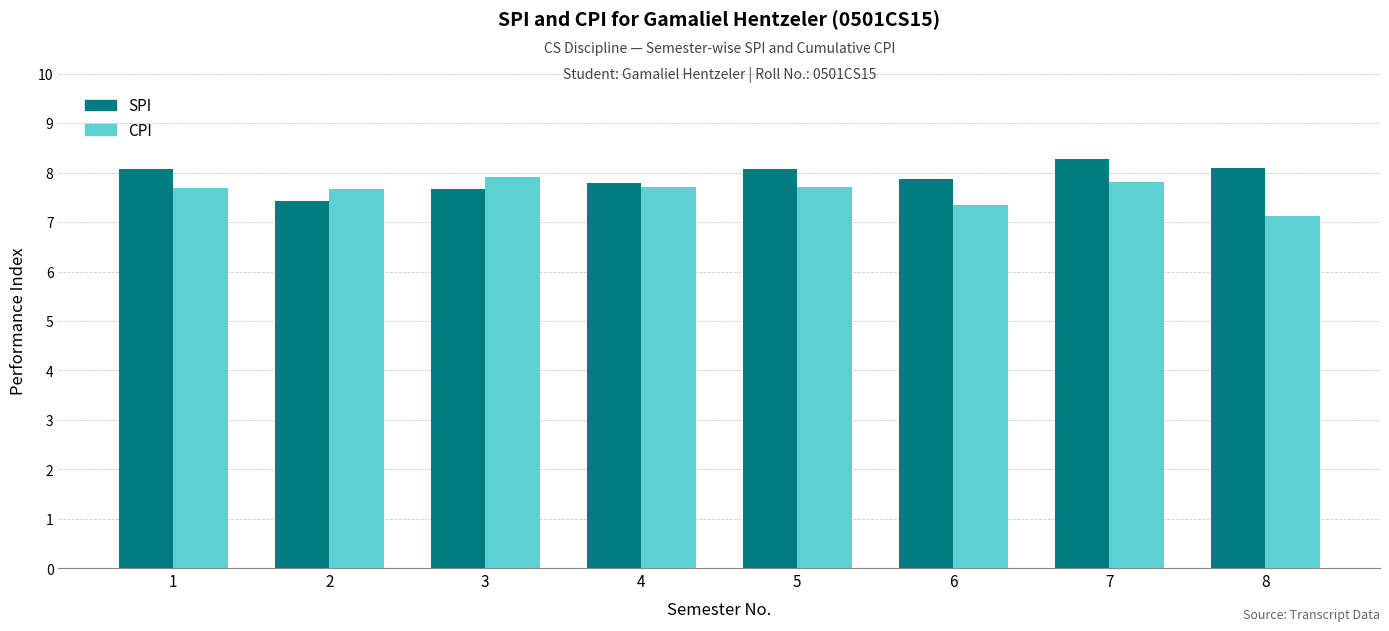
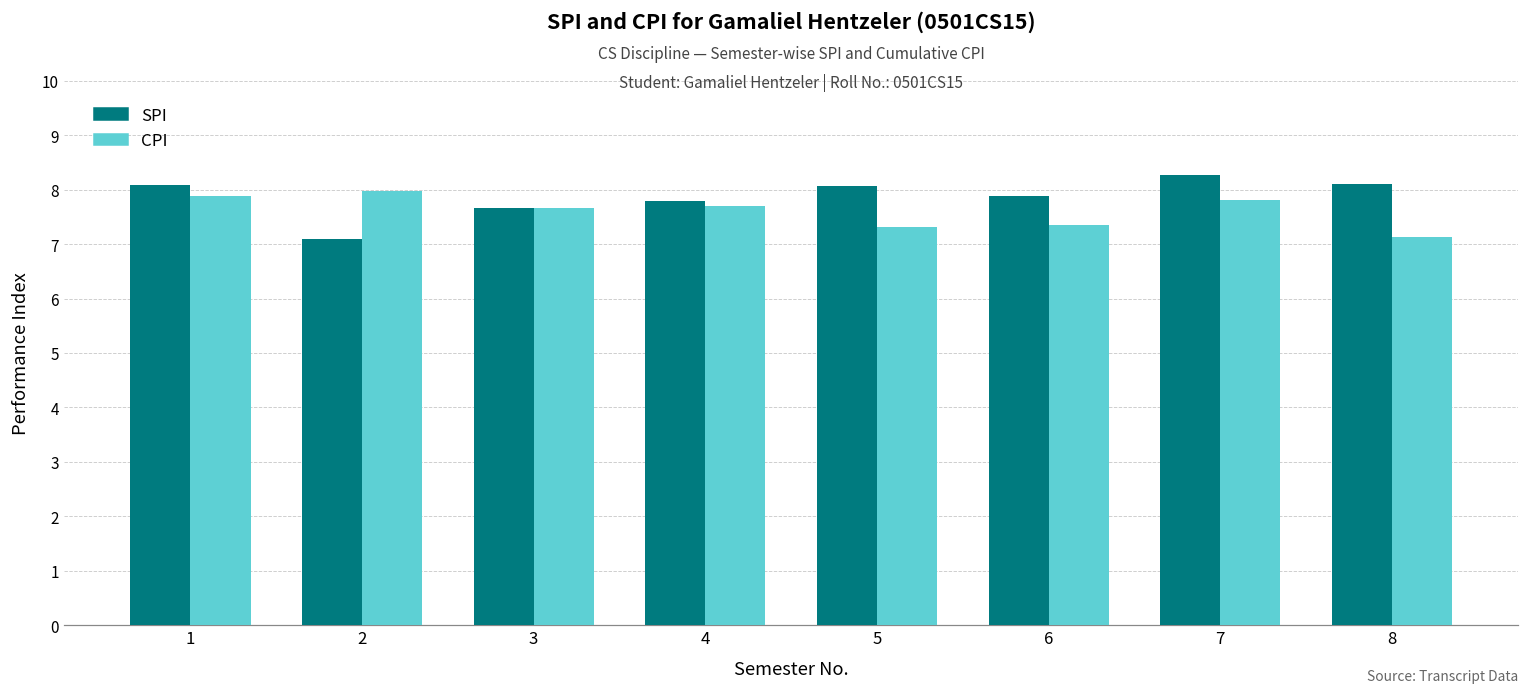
  {
    "SPI": {
      "1": 8.1,
-     "2": 7.4,
+     "2": 7.1,
      "3": 7.7,
      "4": 7.8,
      "5": 8.1,
      "6": 7.9,
      "7": 8.3,
      "8": 8.1
    },
    "CPI": {
-     "1": 7.7,
-     "2": 7.7,
-     "3": 7.9,
+     "1": 7.9,
+     "2": 8.0,
+     "3": 7.7,
      "4": 7.7,
-     "5": 7.7,
+     "5": 7.3,
      "6": 7.4,
      "7": 7.8,
      "8": 7.1
    }
  }
